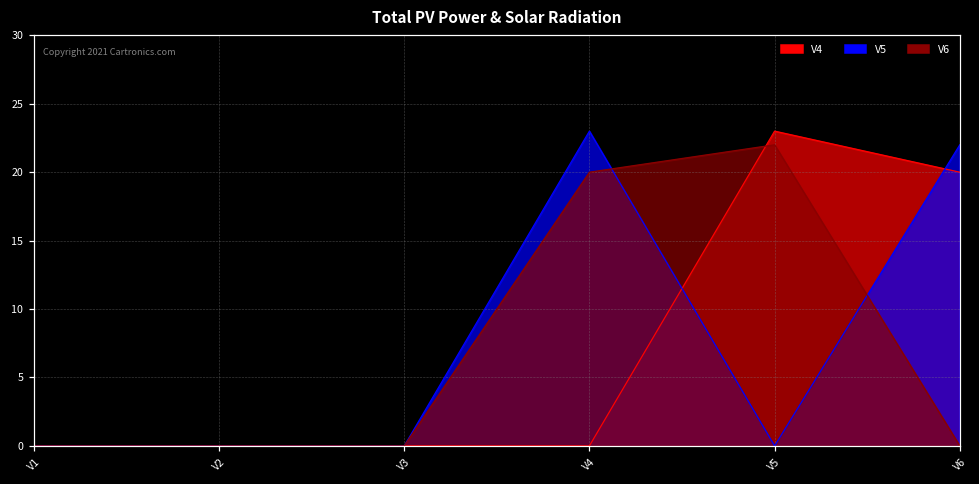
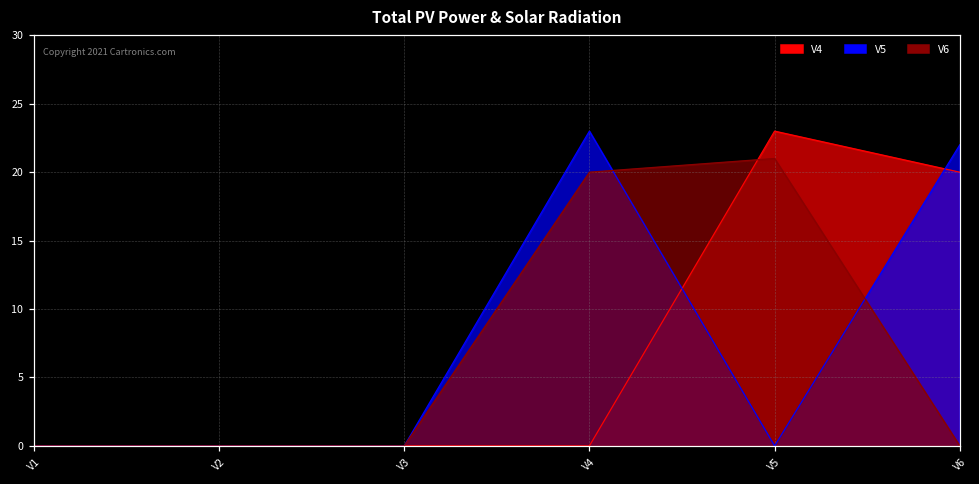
  {
    "V4": {
      "V4": 0,
      "V5": 23,
      "V6": 20
    },
    "V5": {
      "V4": 23,
      "V5": 0,
      "V6": 22
    },
    "V6": {
      "V4": 20,
-     "V5": 22,
+     "V5": 21,
      "V6": 0
    }
  }
